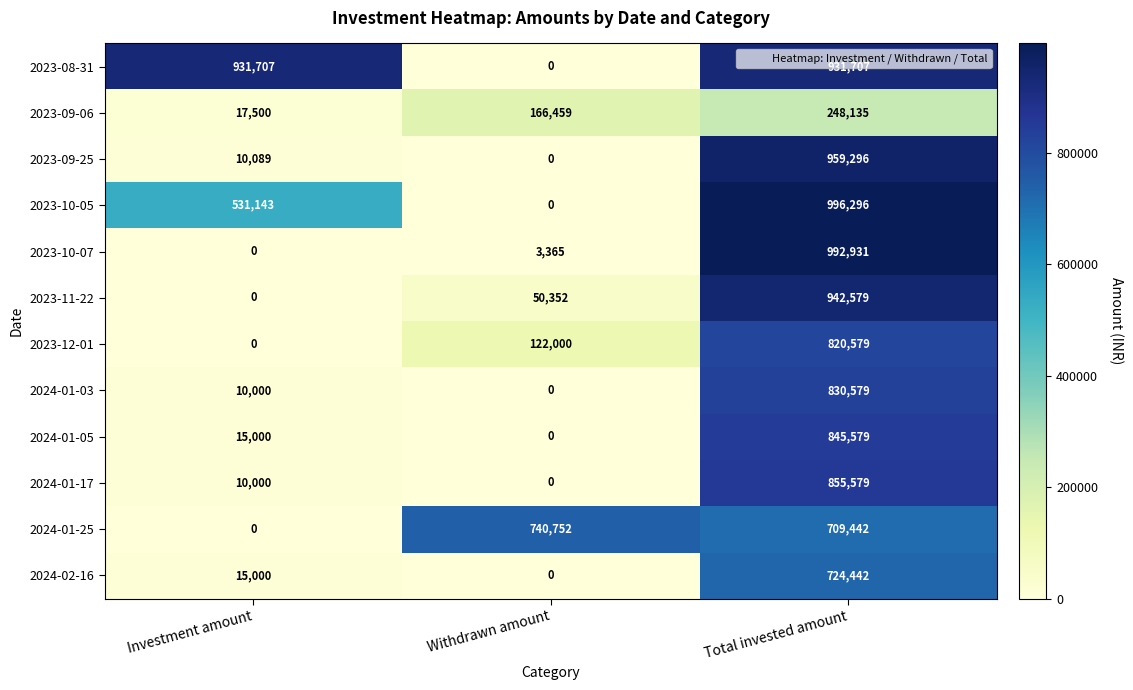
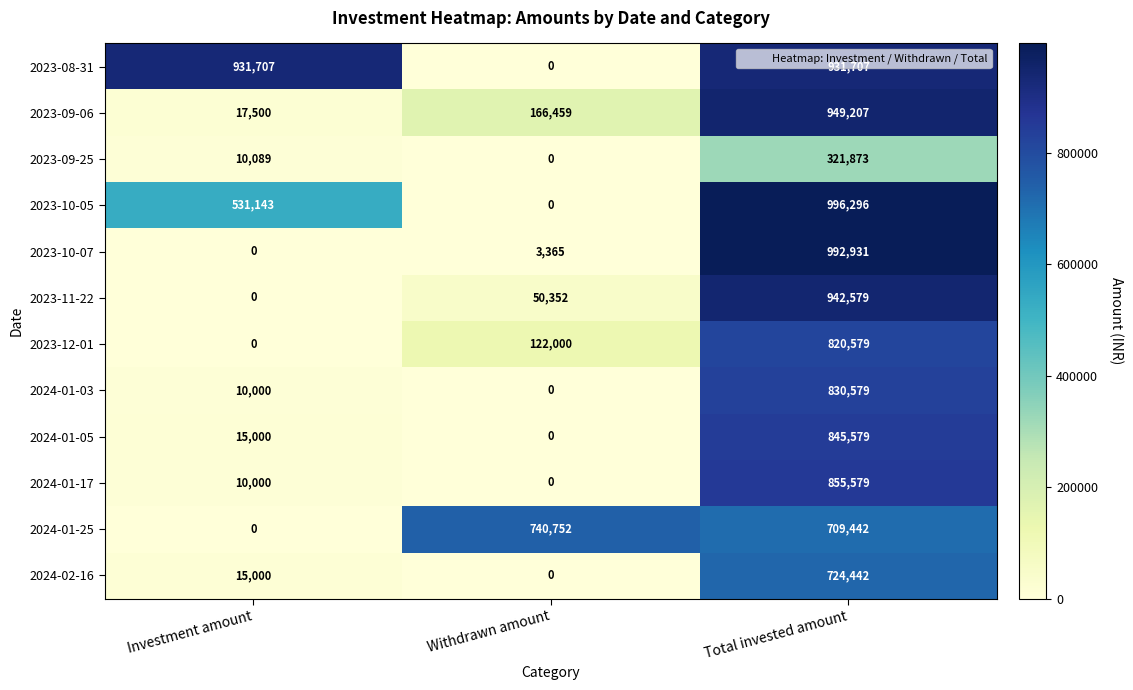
  {
    "2023-08-31": {
      "Investment amount": "931,707",
      "Withdrawn amount": "0"
    },
    "2023-09-06": {
      "Investment amount": "17,500",
      "Withdrawn amount": "166,459",
-     "Total invested amount": "248,135"
+     "Total invested amount": "949,207"
    },
    "2023-09-25": {
      "Investment amount": "10,089",
      "Withdrawn amount": "0",
-     "Total invested amount": "959,296"
+     "Total invested amount": "321,873"
    },
    "2023-10-05": {
      "Investment amount": "531,143",
      "Withdrawn amount": "0",
      "Total invested amount": "996,296"
    },
    "2023-10-07": {
      "Investment amount": "0",
      "Withdrawn amount": "3,365",
      "Total invested amount": "992,931"
    },
    "2023-11-22": {
      "Investment amount": "0",
      "Withdrawn amount": "50,352",
      "Total invested amount": "942,579"
    },
    "2023-12-01": {
      "Investment amount": "0",
      "Withdrawn amount": "122,000",
      "Total invested amount": "820,579"
    },
    "2024-01-03": {
      "Investment amount": "10,000",
      "Withdrawn amount": "0",
      "Total invested amount": "830,579"
    },
    "2024-01-05": {
      "Investment amount": "15,000",
      "Withdrawn amount": "0",
      "Total invested amount": "845,579"
    },
    "2024-01-17": {
      "Investment amount": "10,000",
      "Withdrawn amount": "0",
      "Total invested amount": "855,579"
    },
    "2024-01-25": {
      "Investment amount": "0",
      "Withdrawn amount": "740,752",
      "Total invested amount": "709,442"
    },
    "2024-02-16": {
      "Investment amount": "15,000",
      "Withdrawn amount": "0",
      "Total invested amount": "724,442"
    }
  }
